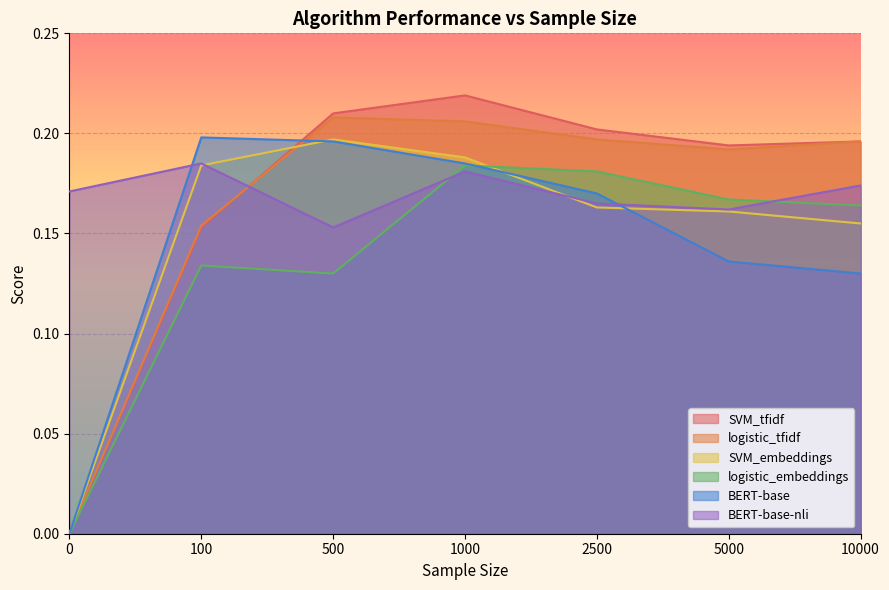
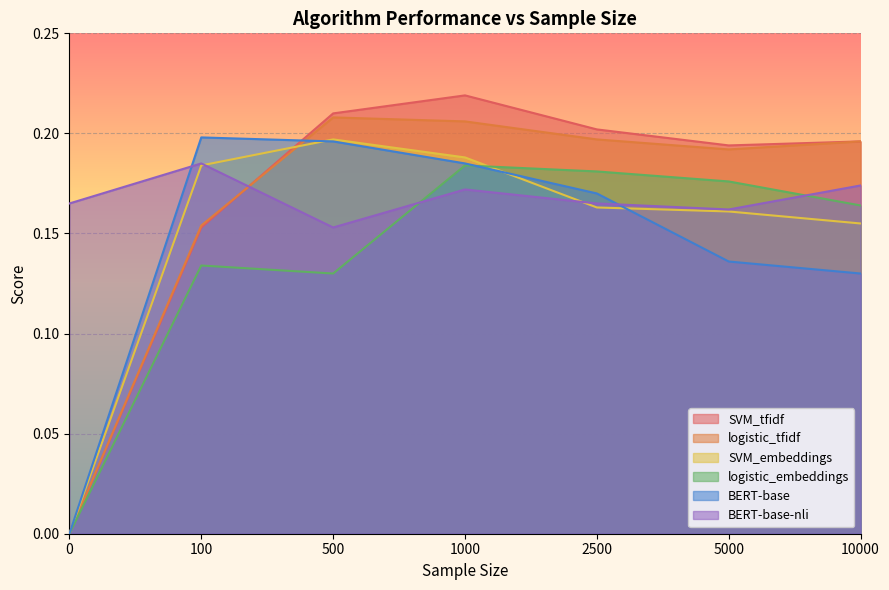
  {
    "logistic_embeddings": {
      "100": 0.134,
      "500": 0.130,
      "2500": 0.181,
-     "5000": 0.167,
+     "5000": 0.176,
      "10000": 0.164
    },
    "BERT-base": {
      "100": 0.198,
      "2500": 0.170,
      "5000": 0.136,
      "10000": 0.130
    },
    "BERT-base-nli": {
-     "0": 0.171,
+     "0": 0.165,
      "500": 0.153,
-     "1000": 0.181,
+     "1000": 0.172,
      "2500": 0.165,
      "10000": 0.174
    }
  }
